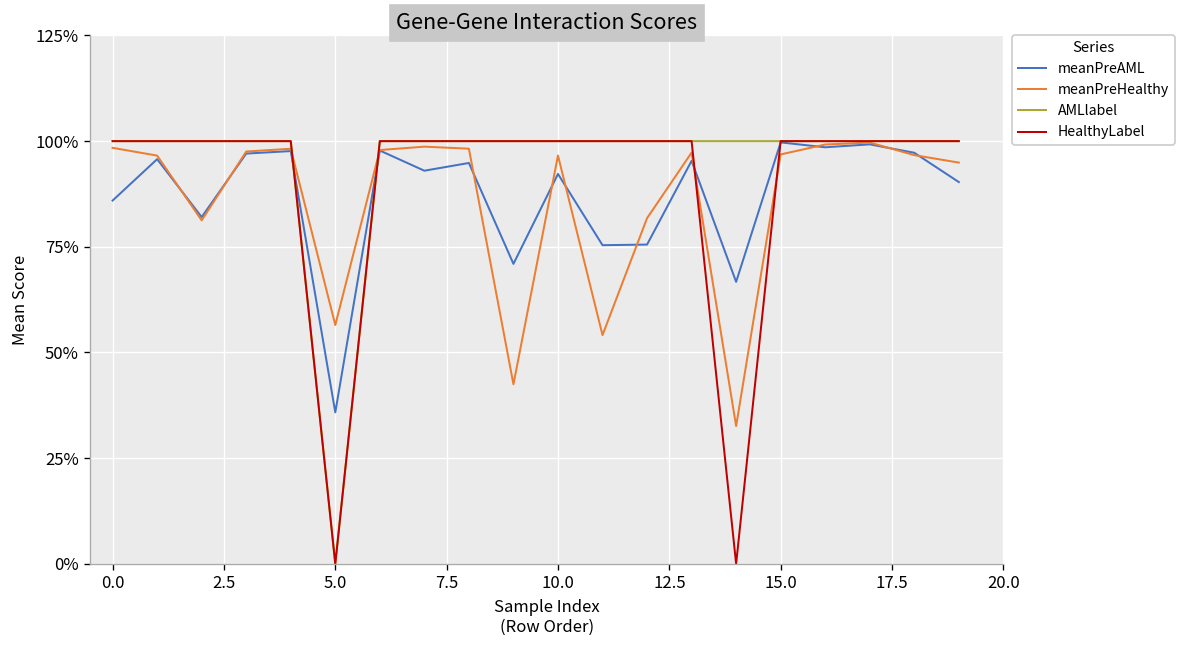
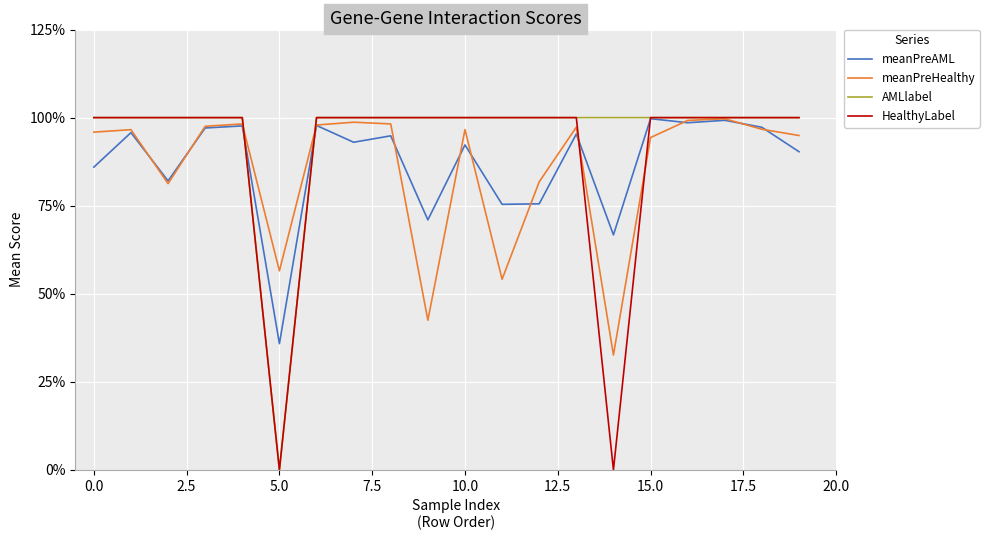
  {
    "meanPreAML": {
      "0.0": "86%",
      "5.0": "36%",
      "10.0": "92%"
    },
    "meanPreHealthy": {
-     "0.0": "98%",
+     "0.0": "96%",
      "5.0": "56%",
      "10.0": "97%",
-     "15.0": "97%"
+     "15.0": "94%"
    }
  }
